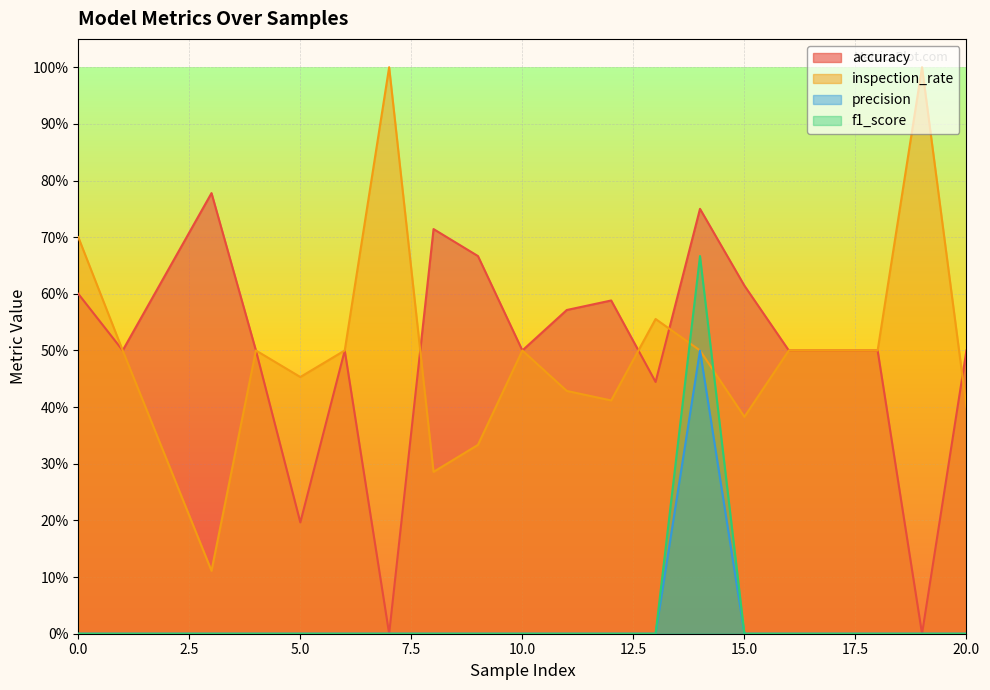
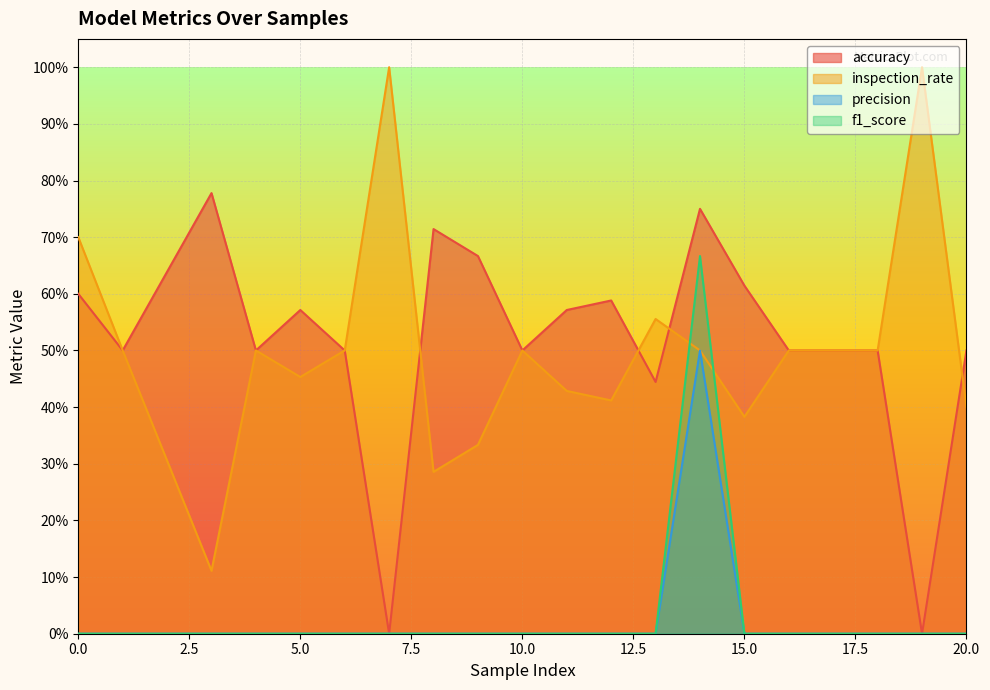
  {
    "accuracy": {
      "0.0": "60%",
-     "5.0": "20%",
+     "5.0": "57%",
      "15.0": "61%",
      "20.0": "50%"
    },
    "inspection_rate": {
      "0.0": "70%",
      "5.0": "45%",
      "15.0": "38%",
      "20.0": "40%"
    }
  }
